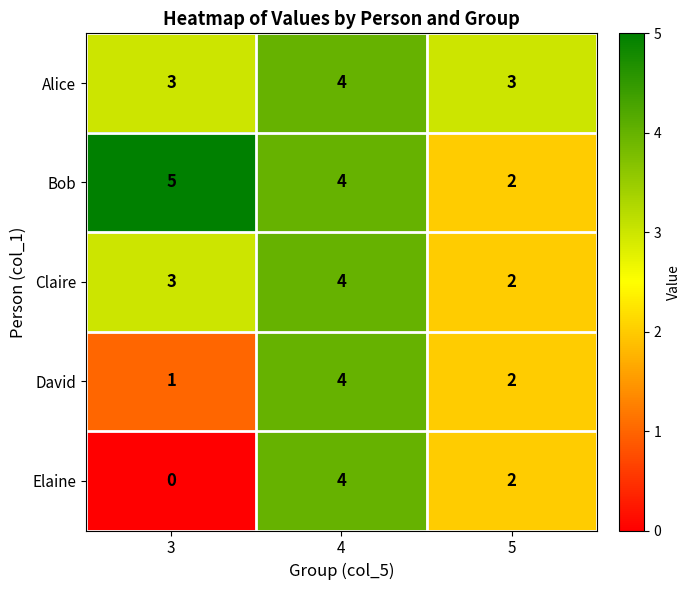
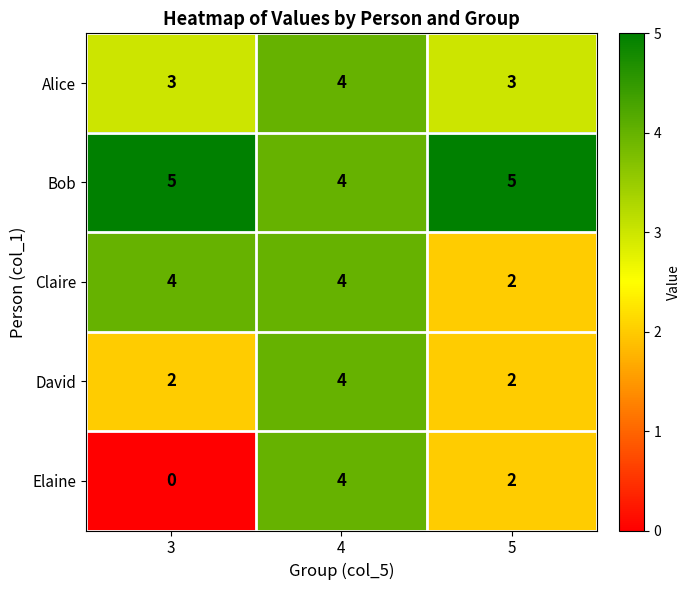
  {
    "Alice": {
      "3": 3,
      "4": 4,
      "5": 3
    },
    "Bob": {
      "3": 5,
      "4": 4,
-     "5": 2
+     "5": 5
    },
    "Claire": {
-     "3": 3,
+     "3": 4,
      "4": 4,
      "5": 2
    },
    "David": {
-     "3": 1,
+     "3": 2,
      "4": 4,
      "5": 2
    },
    "Elaine": {
      "3": 0,
      "4": 4,
      "5": 2
    }
  }
